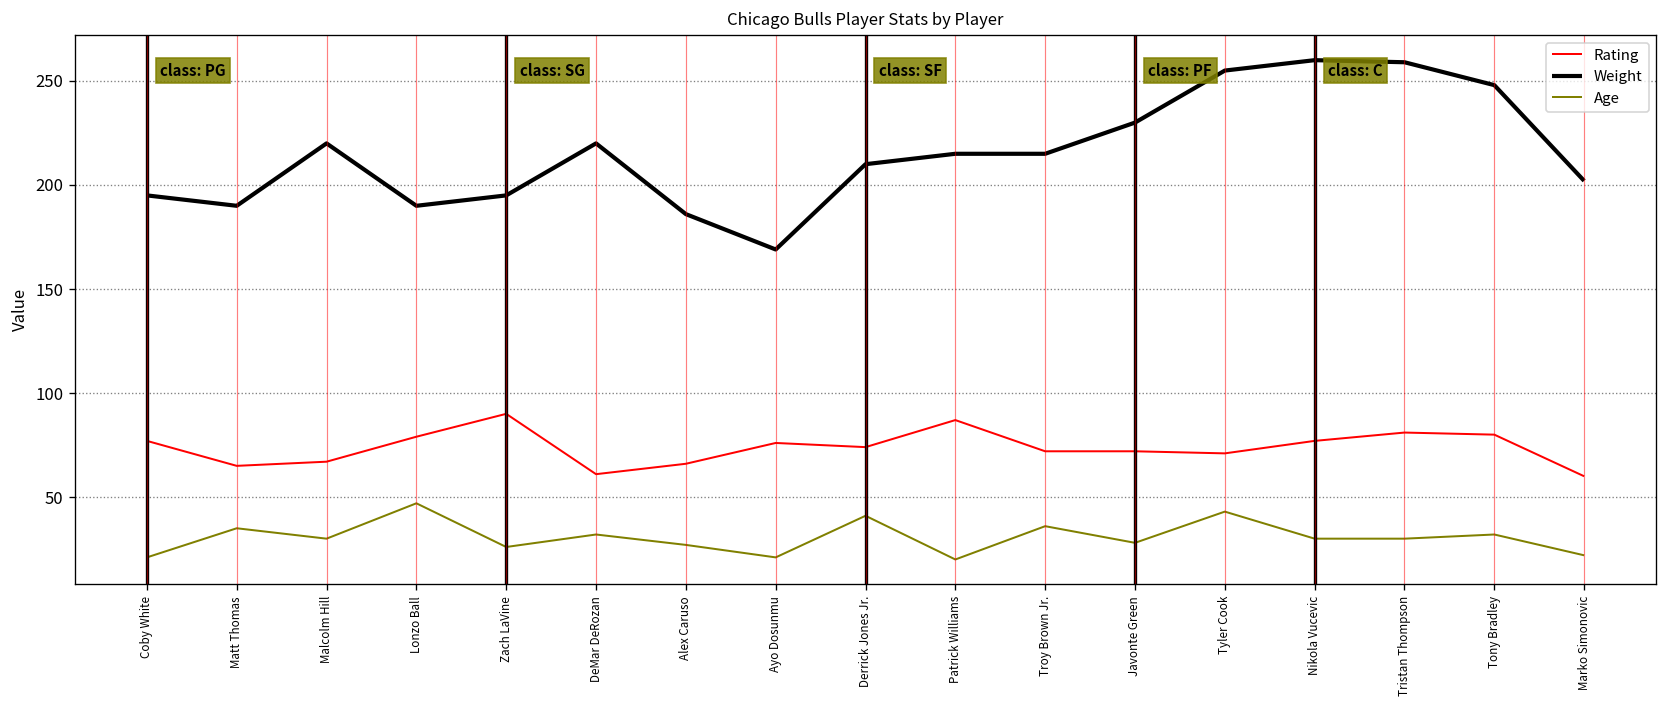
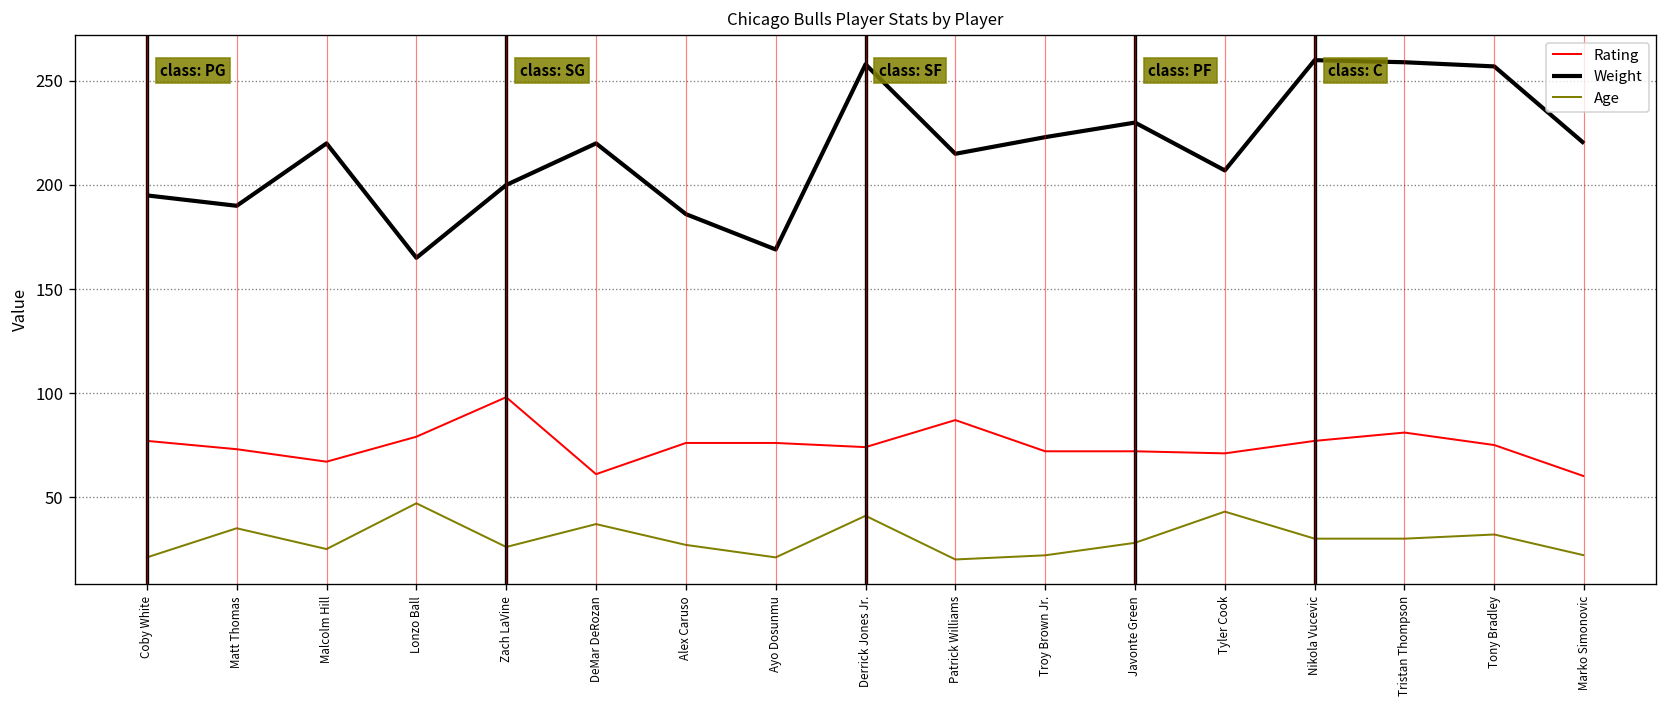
  {
    "Rating": {
      "Coby White": 77,
-     "Matt Thomas": 65,
+     "Matt Thomas": 73,
      "Malcolm Hill": 67,
      "Lonzo Ball": 79,
-     "Zach LaVine": 90,
+     "Zach LaVine": 98,
      "DeMar DeRozan": 61,
-     "Alex Caruso": 66,
+     "Alex Caruso": 76,
      "Ayo Dosunmu": 76,
      "Derrick Jones Jr.": 74,
      "Patrick Williams": 87,
      "Troy Brown Jr.": 72,
      "Javonte Green": 72,
      "Tyler Cook": 71,
      "Nikola Vucevic": 77,
      "Tristan Thompson": 81,
-     "Tony Bradley": 80,
+     "Tony Bradley": 75,
      "Marko Simonovic": 60
    },
    "Weight": {
      "Coby White": 195,
      "Matt Thomas": 190,
      "Malcolm Hill": 220,
-     "Lonzo Ball": 190,
-     "Zach LaVine": 195,
+     "Lonzo Ball": 165,
+     "Zach LaVine": 200,
      "DeMar DeRozan": 220,
      "Alex Caruso": 186,
      "Ayo Dosunmu": 169,
-     "Derrick Jones Jr.": 210,
+     "Derrick Jones Jr.": 258,
      "Patrick Williams": 215,
-     "Troy Brown Jr.": 215,
+     "Troy Brown Jr.": 223,
      "Javonte Green": 230,
-     "Tyler Cook": 255,
+     "Tyler Cook": 207,
      "Nikola Vucevic": 260,
      "Tristan Thompson": 259,
-     "Tony Bradley": 248,
-     "Marko Simonovic": 202
+     "Tony Bradley": 257,
+     "Marko Simonovic": 220
    },
    "Age": {
      "Coby White": 21,
      "Matt Thomas": 35,
-     "Malcolm Hill": 30,
+     "Malcolm Hill": 25,
      "Lonzo Ball": 47,
      "Zach LaVine": 26,
-     "DeMar DeRozan": 32,
+     "DeMar DeRozan": 37,
      "Alex Caruso": 27,
      "Ayo Dosunmu": 21,
      "Derrick Jones Jr.": 41,
      "Patrick Williams": 20,
-     "Troy Brown Jr.": 36,
+     "Troy Brown Jr.": 22,
      "Javonte Green": 28,
      "Tyler Cook": 43,
      "Nikola Vucevic": 30,
      "Tristan Thompson": 30,
      "Tony Bradley": 32,
      "Marko Simonovic": 22
    }
  }
